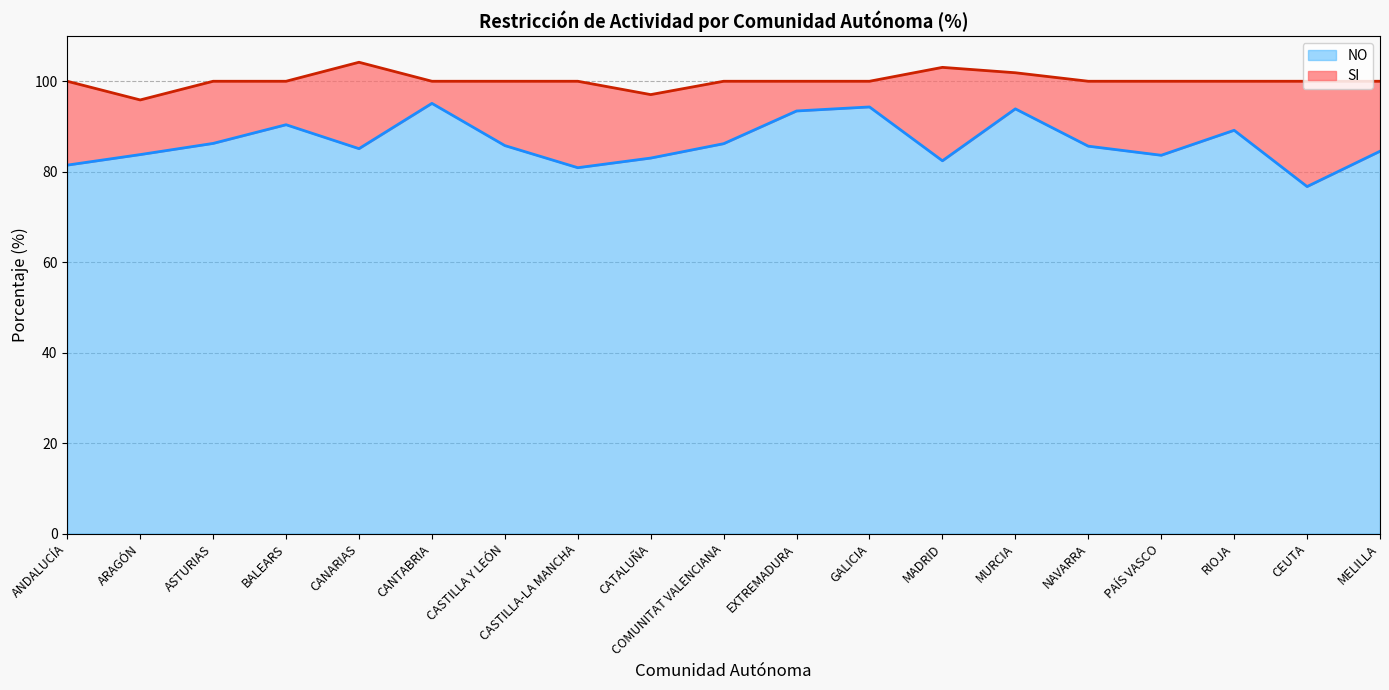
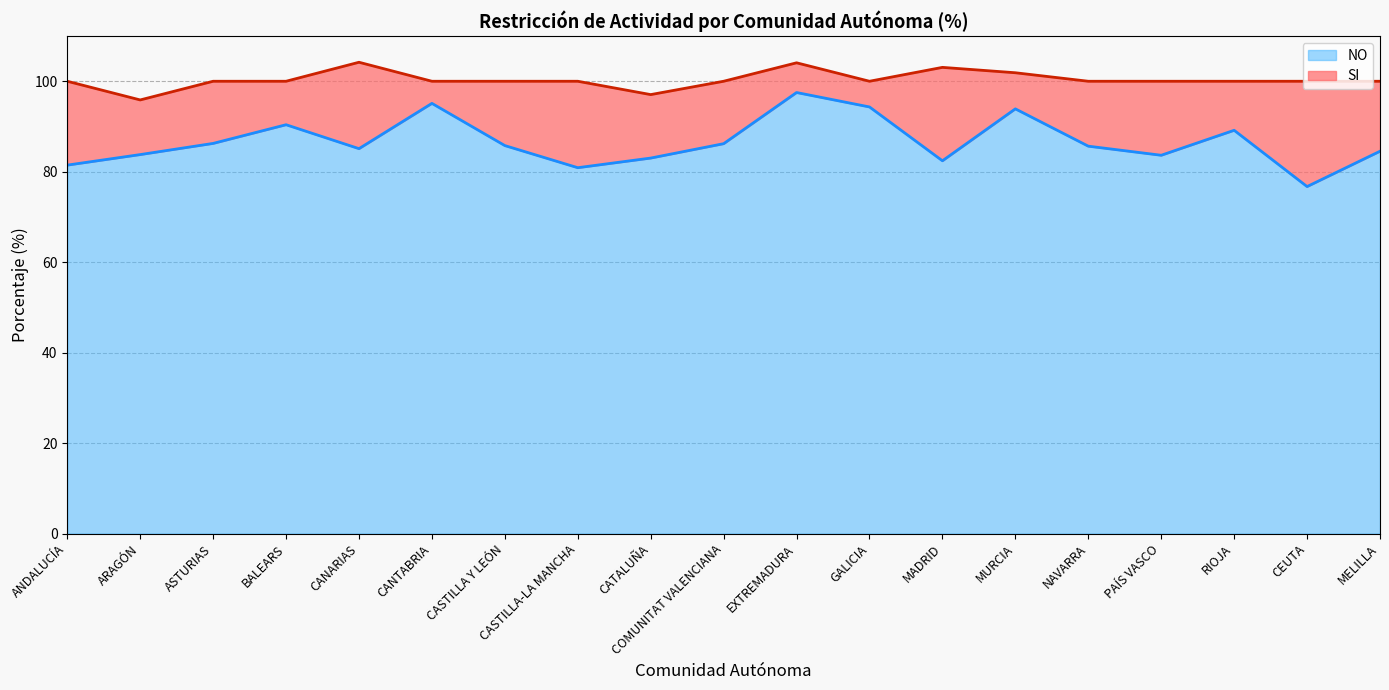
  {
    "NO": {
      "ANDALUCÍA": 81,
      "ARAGÓN": 84,
      "ASTURIAS": 86,
      "BALEARS": 90,
      "CANARIAS": 85,
      "CANTABRIA": 95,
      "CASTILLA Y LEÓN": 86,
      "CASTILLA-LA MANCHA": 81,
      "CATALUÑA": 83,
      "COMUNITAT VALENCIANA": 86,
-     "EXTREMADURA": 93,
+     "EXTREMADURA": 98,
      "GALICIA": 94,
      "MADRID": 82,
      "MURCIA": 94,
      "NAVARRA": 86,
      "PAÍS VASCO": 84,
      "RIOJA": 89,
      "CEUTA": 77,
      "MELILLA": 85
    },
    "SI": {
      "ANDALUCÍA": 19,
      "ARAGÓN": 12,
      "ASTURIAS": 14,
      "BALEARS": 10,
      "CANARIAS": 19,
      "CANTABRIA": 5,
      "CASTILLA Y LEÓN": 14,
      "CASTILLA-LA MANCHA": 19,
      "CATALUÑA": 14,
      "COMUNITAT VALENCIANA": 14,
      "EXTREMADURA": 7,
      "GALICIA": 6,
      "MADRID": 21,
      "MURCIA": 8,
      "NAVARRA": 14,
      "PAÍS VASCO": 16,
      "RIOJA": 11,
      "MELILLA": 15
    }
  }
